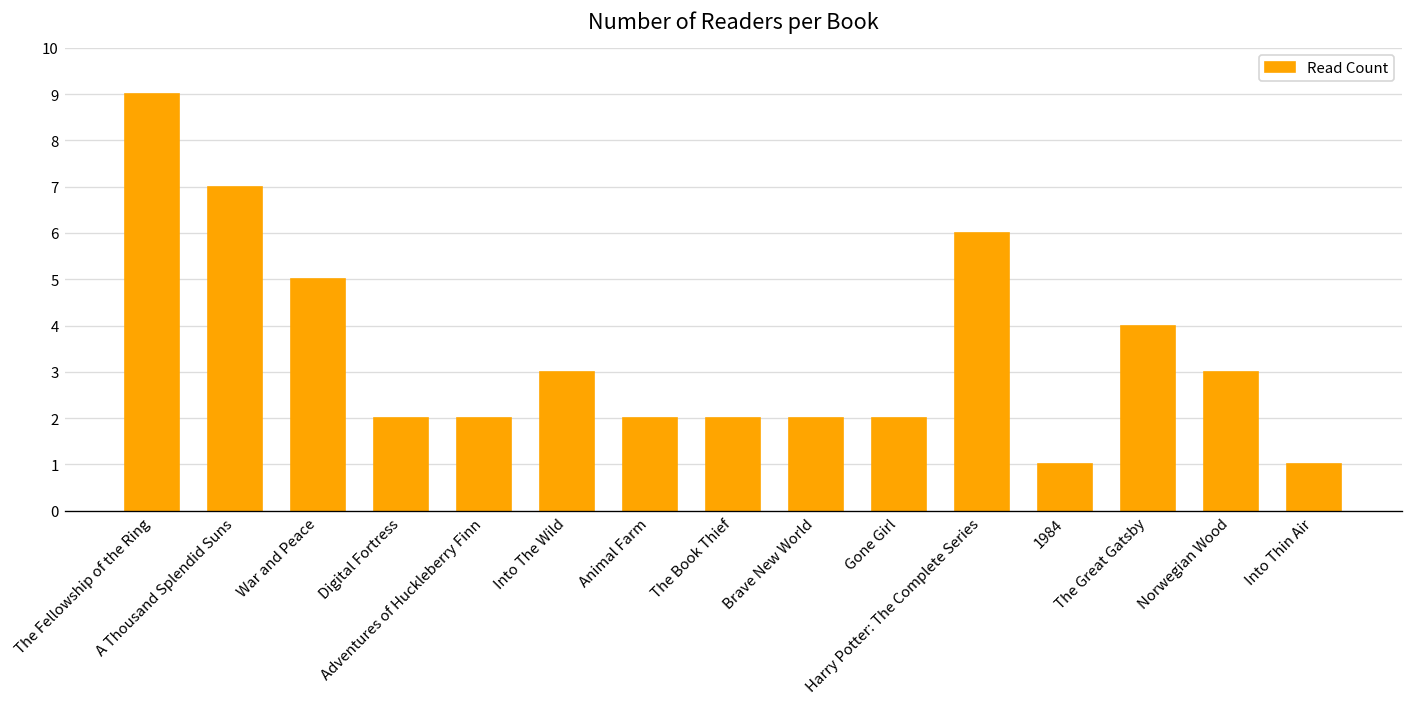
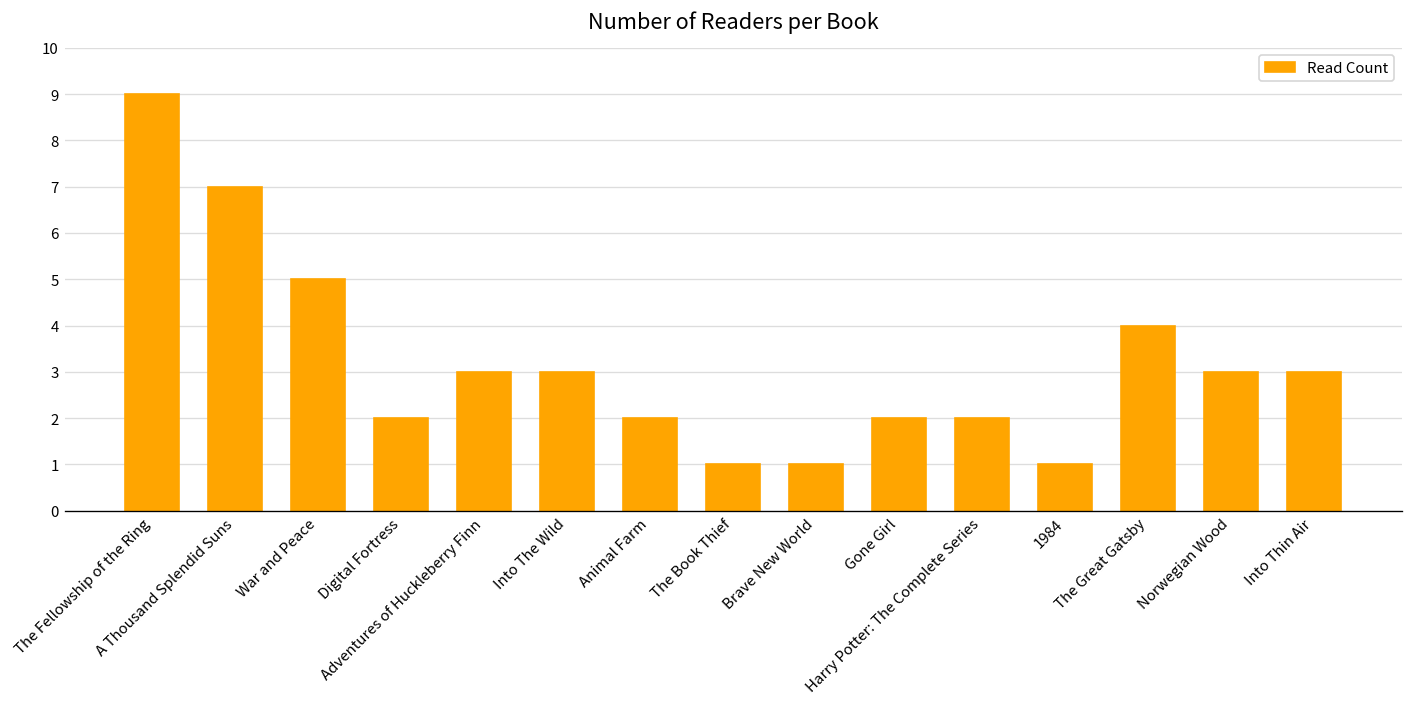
  {
    "The Fellowship of the Ring": 9,
    "A Thousand Splendid Suns": 7,
    "War and Peace": 5,
    "Digital Fortress": 2,
-   "Adventures of Huckleberry Finn": 2,
+   "Adventures of Huckleberry Finn": 3,
    "Into The Wild": 3,
    "Animal Farm": 2,
-   "The Book Thief": 2,
-   "Brave New World": 2,
+   "The Book Thief": 1,
+   "Brave New World": 1,
    "Gone Girl": 2,
-   "Harry Potter: The Complete Series": 6,
+   "Harry Potter: The Complete Series": 2,
    "1984": 1,
    "The Great Gatsby": 4,
    "Norwegian Wood": 3,
-   "Into Thin Air": 1
+   "Into Thin Air": 3
  }
